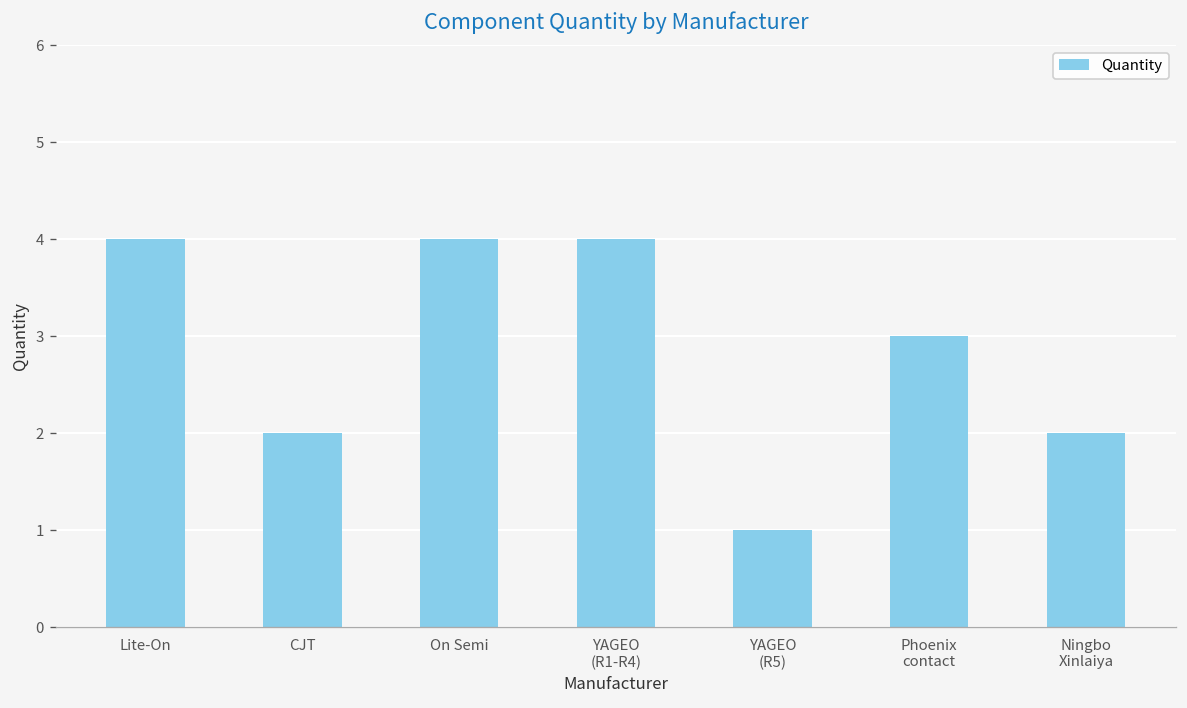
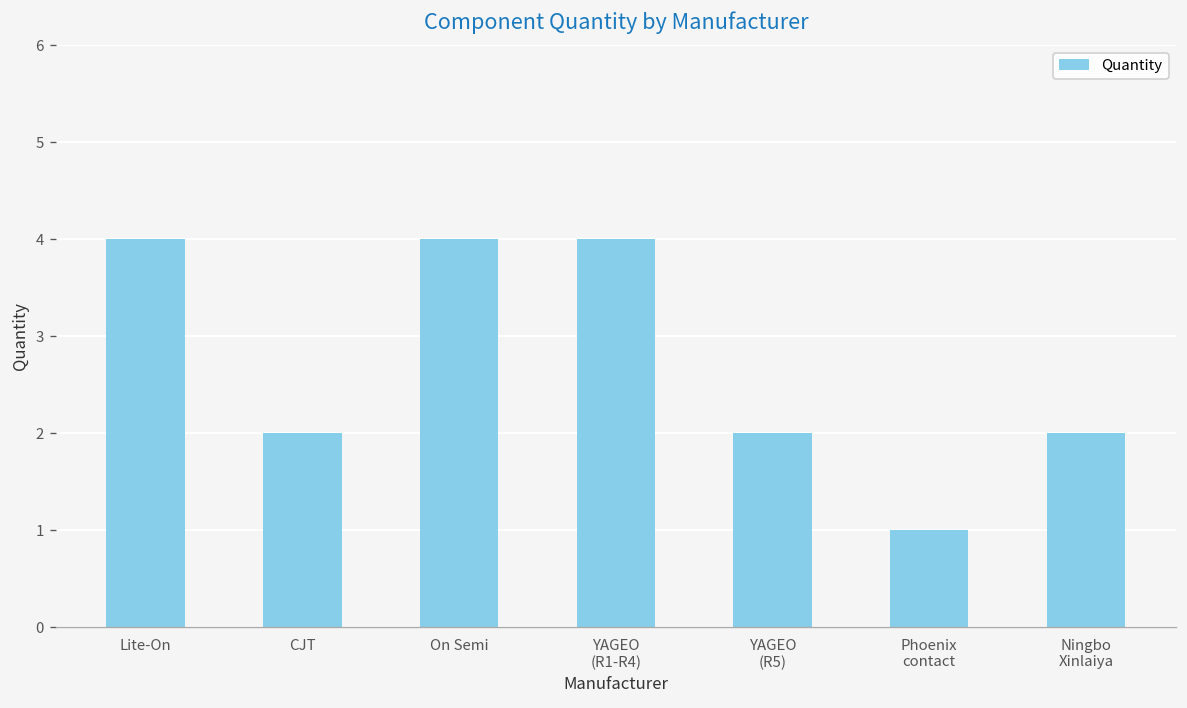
  {
    "Lite-On": 4,
    "CJT": 2,
    "On Semi": 4,
    "YAGEO (R1-R4)": 4,
-   "YAGEO (R5)": 1,
-   "Phoenix contact": 3,
+   "YAGEO (R5)": 2,
+   "Phoenix contact": 1,
    "Ningbo Xinlaiya": 2
  }
